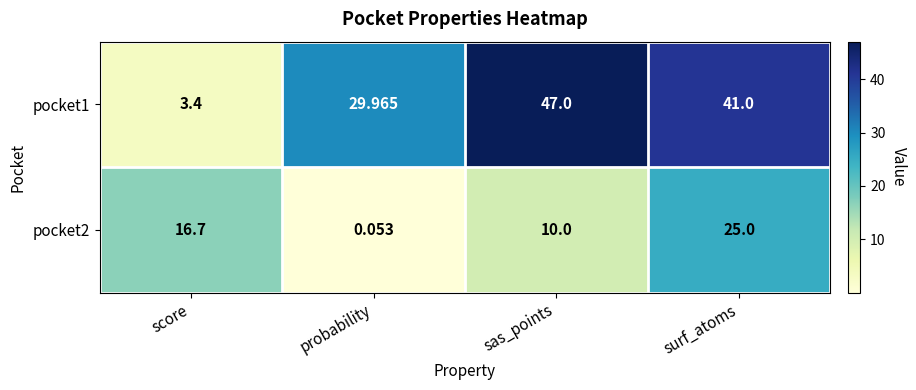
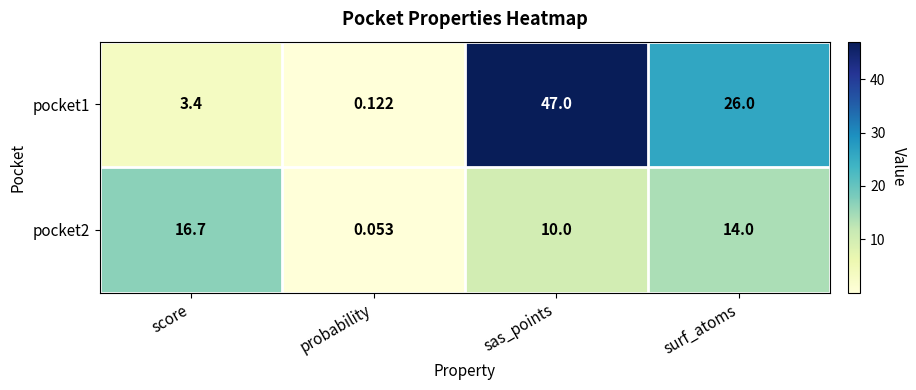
  {
    "pocket1": {
      "score": 3.4,
-     "probability": 29.965,
+     "probability": 0.122,
      "sas_points": 47.0,
-     "surf_atoms": 41.0
+     "surf_atoms": 26.0
    },
    "pocket2": {
      "score": 16.7,
      "probability": 0.053,
      "sas_points": 10.0,
-     "surf_atoms": 25.0
+     "surf_atoms": 14.0
    }
  }
